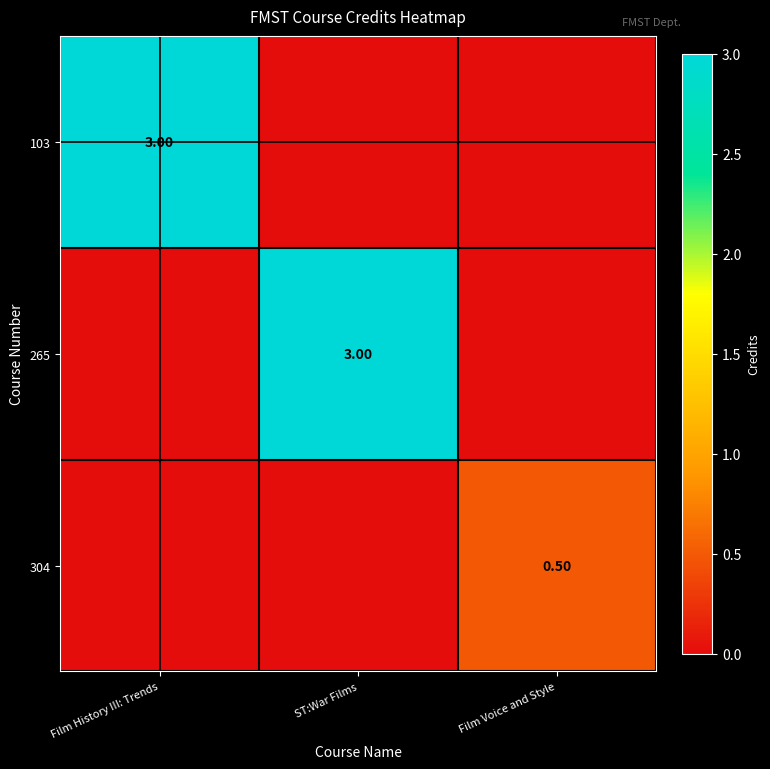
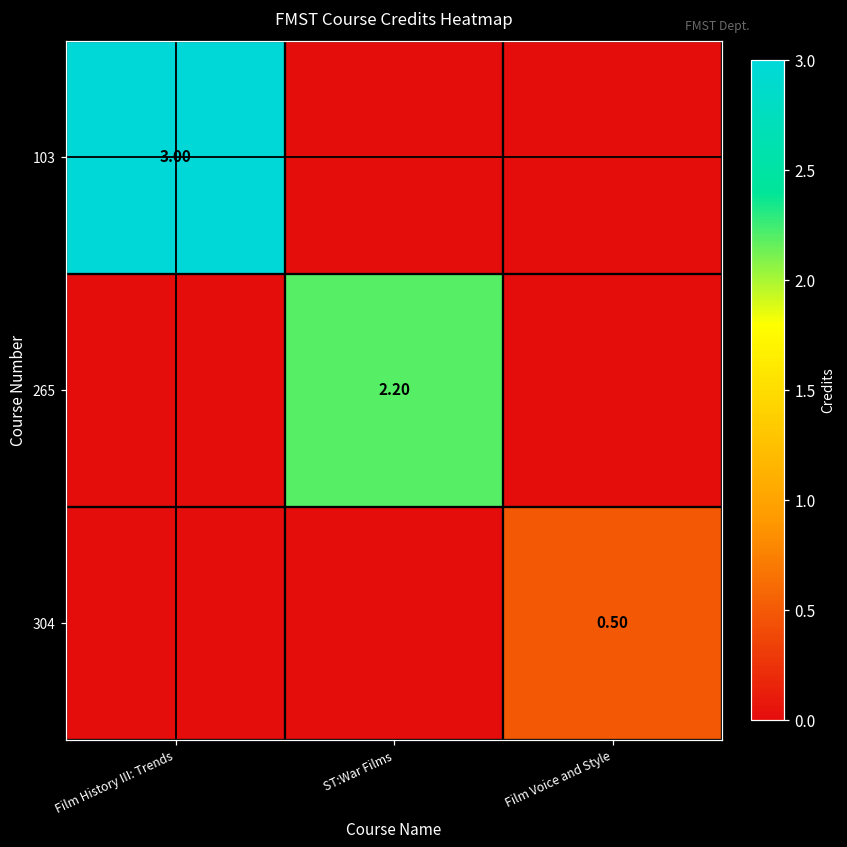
  {
    "103": {
      "Film History III: Trends": 3.00
    },
    "265": {
-     "ST:War Films": 3.00
+     "ST:War Films": 2.20
    },
    "304": {
      "Film Voice and Style": 0.50
    }
  }
